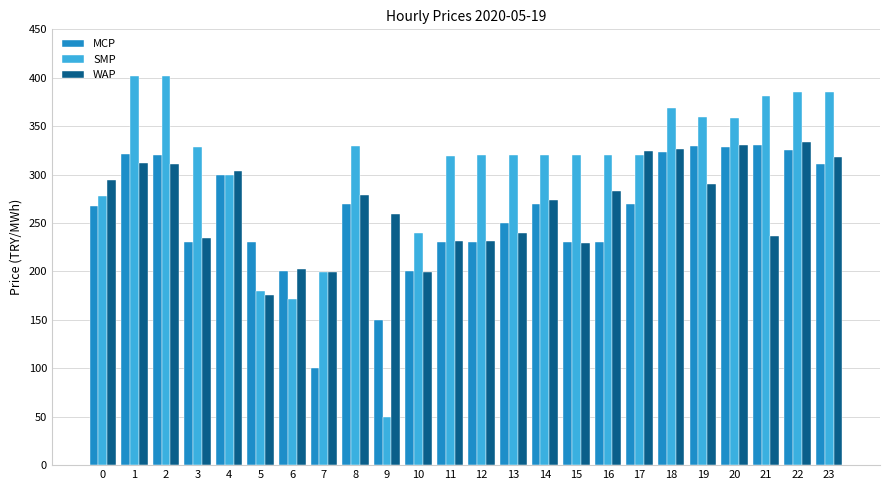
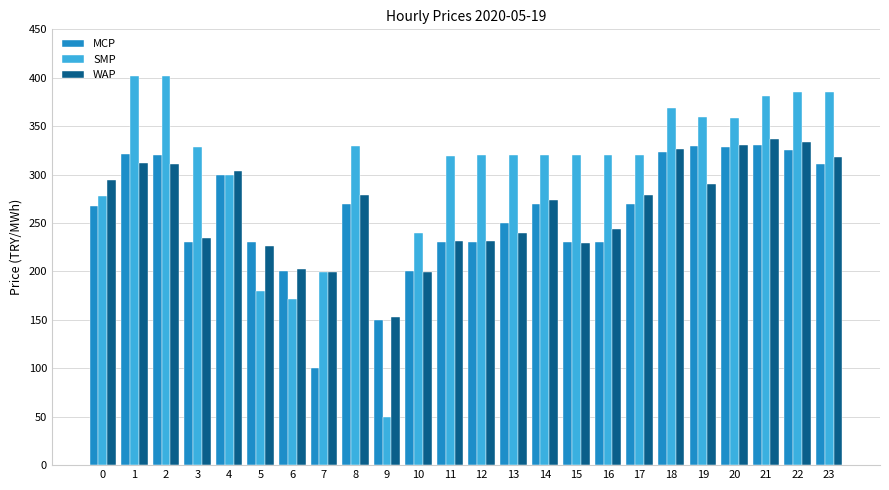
  {
    "WAP": {
      "0": 290,
      "1": 310,
      "2": 310,
      "3": 230,
      "4": 300,
-     "5": 180,
+     "5": 230,
      "6": 200,
      "7": 200,
      "8": 280,
-     "9": 260,
+     "9": 150,
      "10": 200,
      "11": 230,
      "12": 230,
      "13": 240,
      "14": 270,
      "15": 230,
-     "16": 280,
-     "17": 320,
+     "16": 240,
+     "17": 280,
      "18": 330,
      "19": 290,
      "20": 330,
-     "21": 240,
+     "21": 340,
      "22": 330,
      "23": 320
    }
  }
